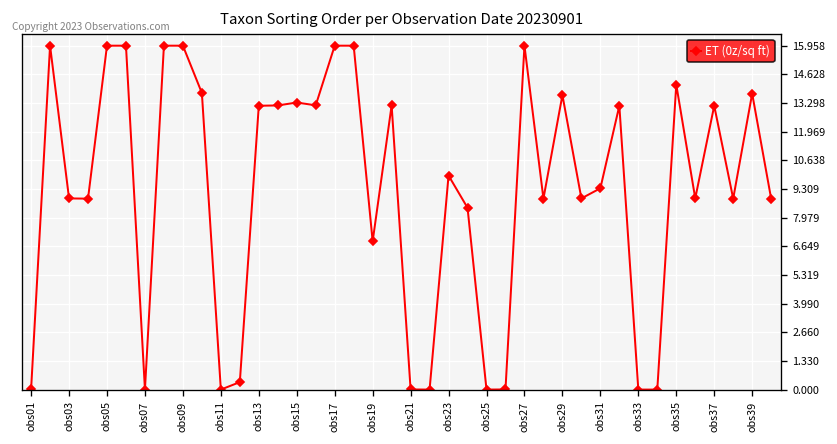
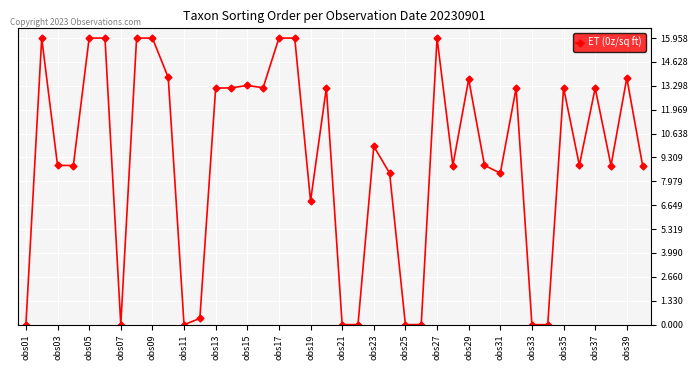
  {
    "obs01": 0.0,
    "obs03": 8.9,
    "obs05": 16.0,
    "obs07": 0.0,
    "obs09": 16.0,
    "obs11": 0.0,
    "obs13": 13.2,
    "obs15": 13.3,
    "obs17": 16.0,
    "obs19": 6.9,
    "obs21": 0.0,
    "obs23": 9.9,
    "obs25": 0.0,
    "obs27": 16.0,
    "obs29": 13.7,
-   "obs31": 9.3,
+   "obs31": 8.4,
    "obs33": 0.0,
-   "obs35": 14.2,
+   "obs35": 13.2,
    "obs37": 13.2,
    "obs39": 13.7
  }
